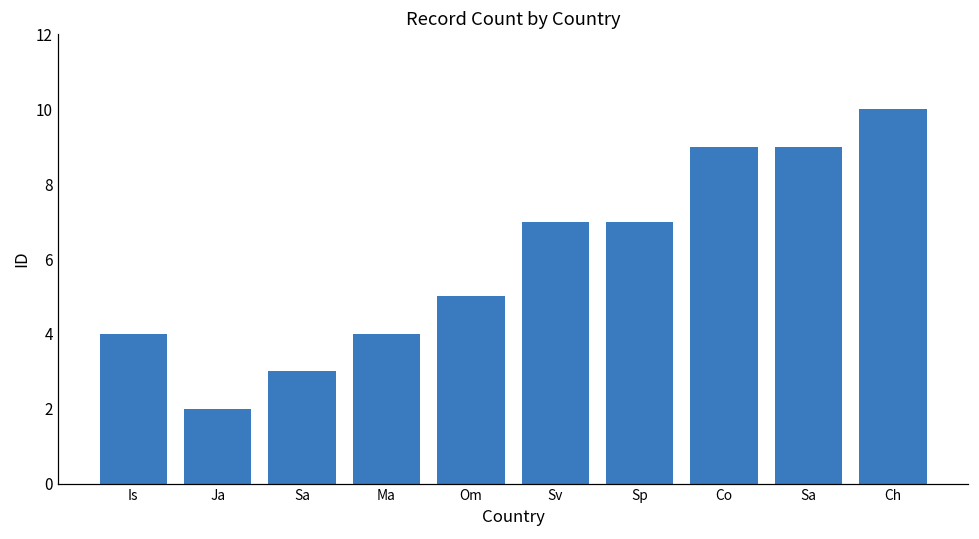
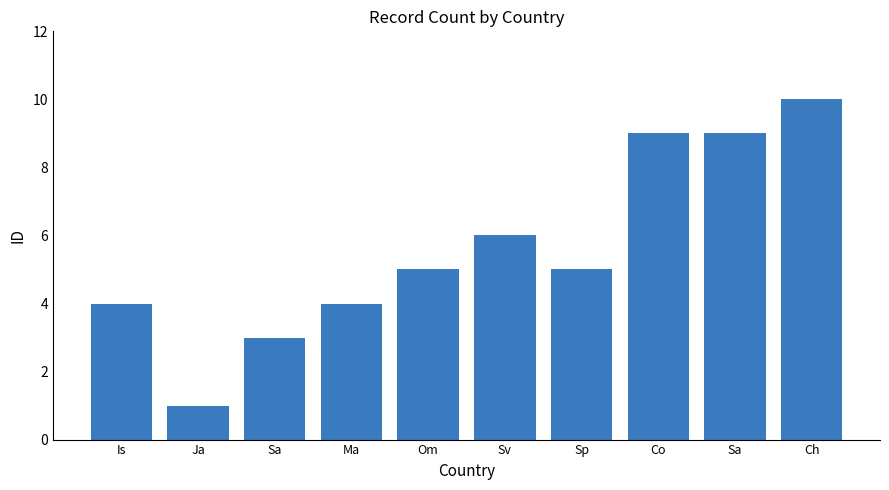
  {
    "Is": 4,
-   "Ja": 2,
+   "Ja": 1,
    "Ma": 4,
    "Om": 5,
-   "Sv": 7,
-   "Sp": 7,
+   "Sv": 6,
+   "Sp": 5,
    "Co": 9,
    "Ch": 10
  }
